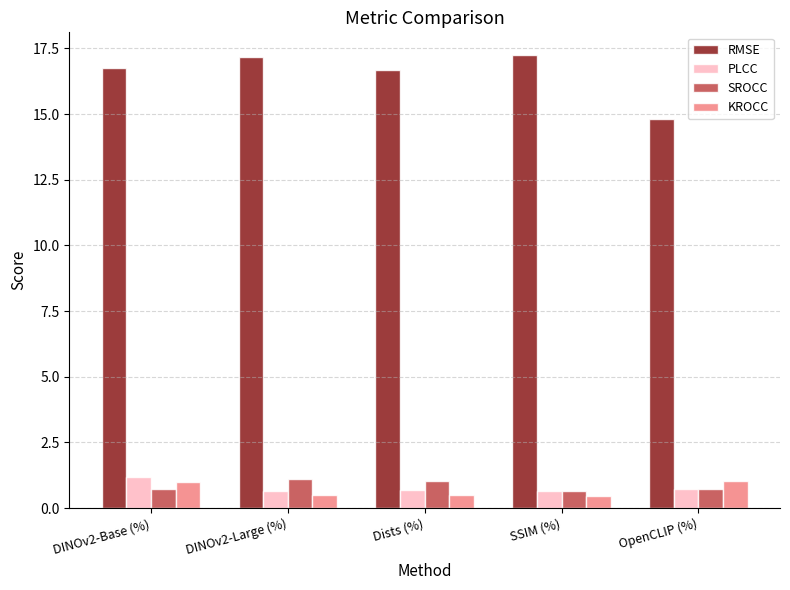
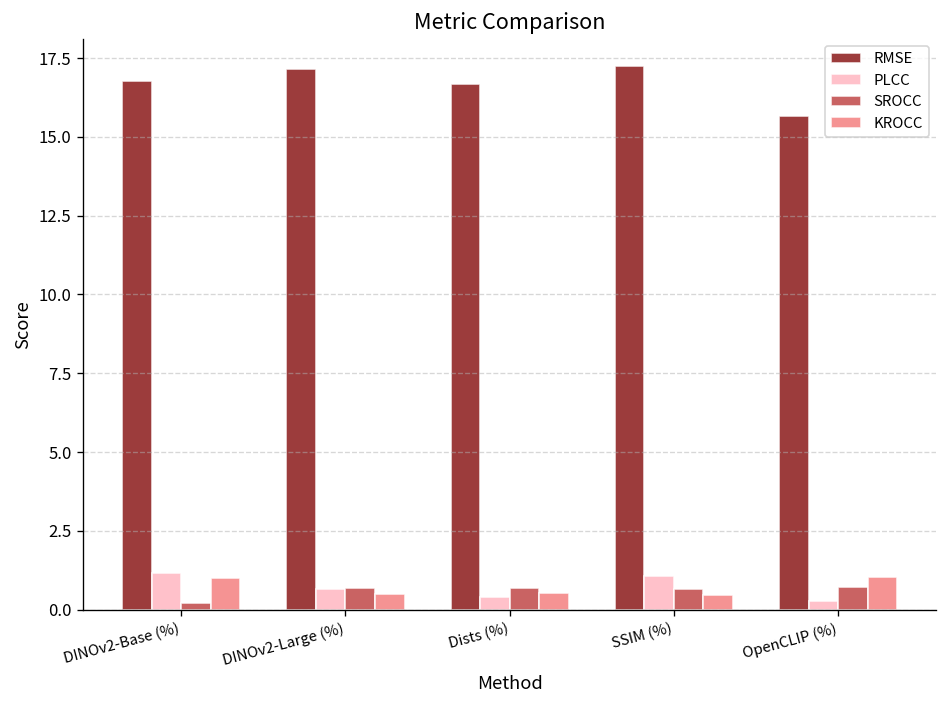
  {
    "RMSE": {
      "DINOv2-Base (%)": 16.8,
      "DINOv2-Large (%)": 17.2,
      "Dists (%)": 16.7,
      "SSIM (%)": 17.2,
-     "OpenCLIP (%)": 14.8
+     "OpenCLIP (%)": 15.7
    },
    "PLCC": {
      "DINOv2-Base (%)": 1.2,
      "DINOv2-Large (%)": 0.7,
-     "Dists (%)": 0.7,
-     "SSIM (%)": 0.6,
-     "OpenCLIP (%)": 0.7
+     "Dists (%)": 0.4,
+     "SSIM (%)": 1.1,
+     "OpenCLIP (%)": 0.3
    },
    "SROCC": {
-     "DINOv2-Base (%)": 0.7,
-     "DINOv2-Large (%)": 1.1,
-     "Dists (%)": 1.0,
+     "DINOv2-Base (%)": 0.2,
+     "DINOv2-Large (%)": 0.7,
+     "Dists (%)": 0.7,
      "SSIM (%)": 0.7,
      "OpenCLIP (%)": 0.7
    },
    "KROCC": {
      "DINOv2-Base (%)": 1.0,
      "DINOv2-Large (%)": 0.5,
      "Dists (%)": 0.5,
      "SSIM (%)": 0.5,
      "OpenCLIP (%)": 1.0
    }
  }
